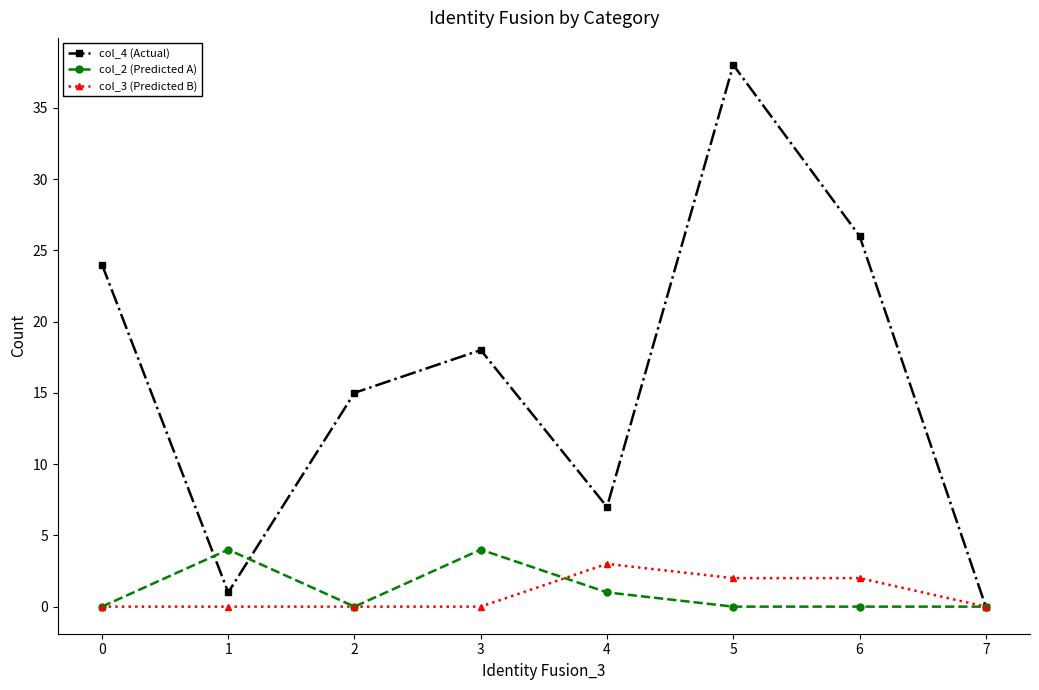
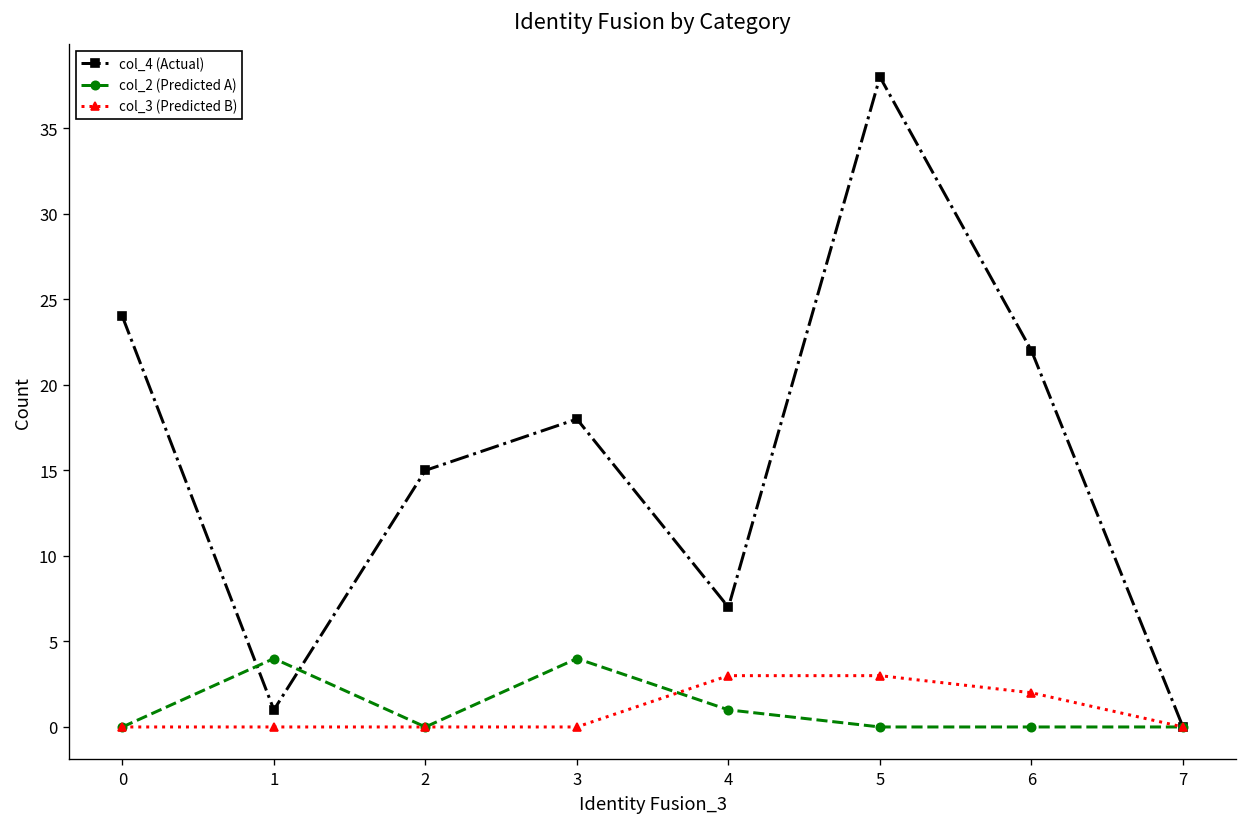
  {
    "col_4 (Actual)": {
      "0": 24,
      "1": 1,
      "2": 15,
      "3": 18,
      "4": 7,
      "5": 38,
-     "6": 26
+     "6": 22
    },
    "col_2 (Predicted A)": {
      "1": 4,
      "3": 4,
      "4": 1,
      "5": 0,
      "6": 0
    },
    "col_3 (Predicted B)": {
      "1": 0,
      "3": 0,
      "4": 3,
-     "5": 2,
+     "5": 3,
      "6": 2
    }
  }
